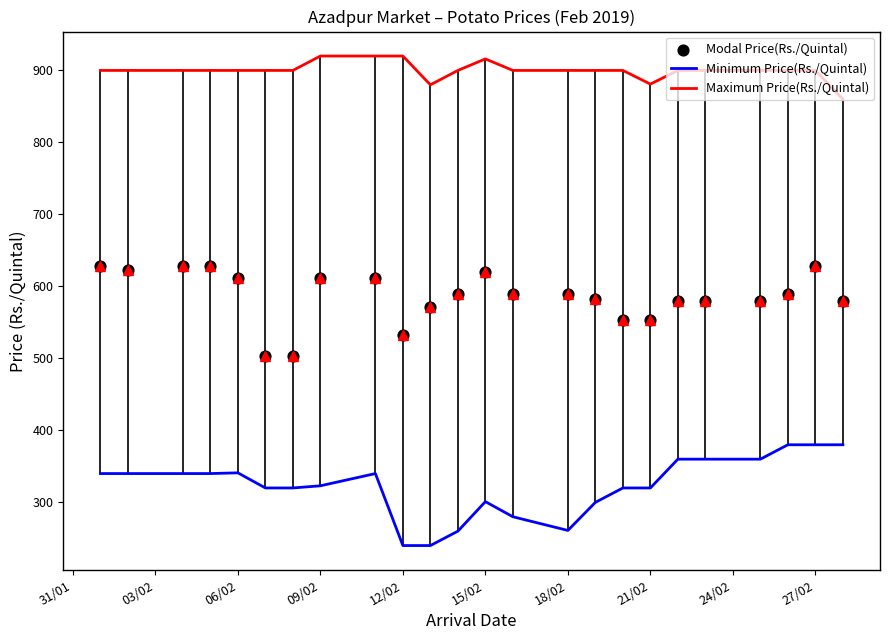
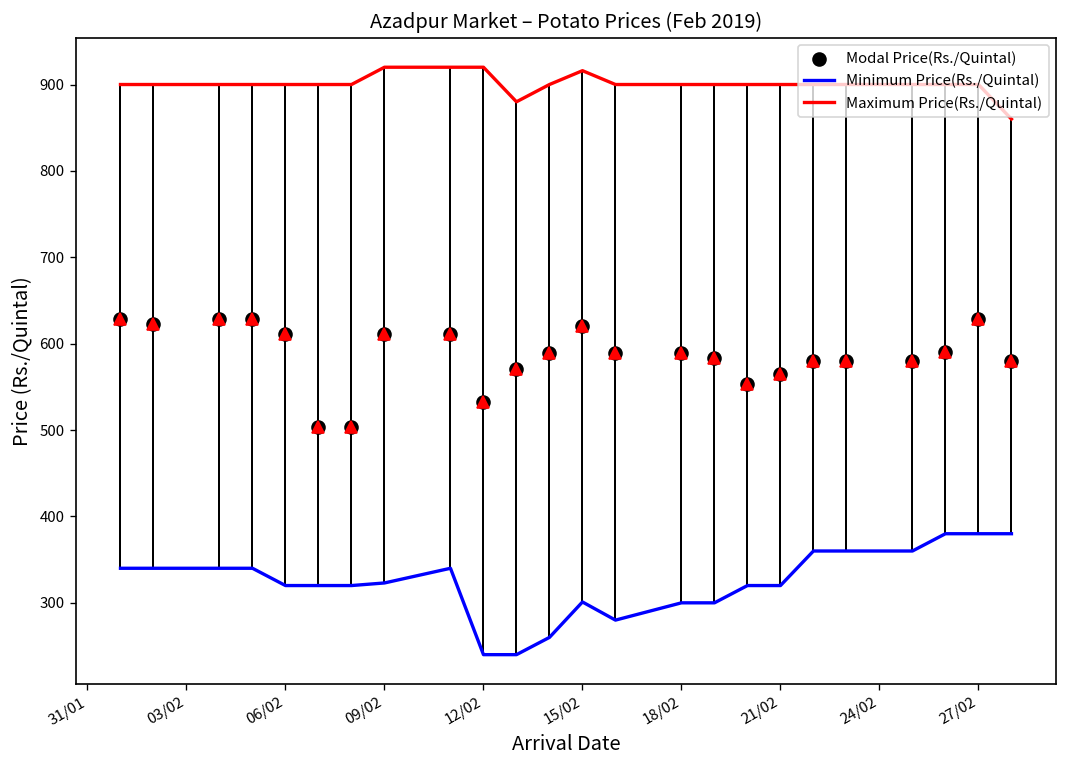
  {
    "Minimum Price(Rs./Quintal)": {
-     "06/02": 340,
+     "06/02": 320,
      "09/02": 320,
      "12/02": 240,
      "15/02": 300,
-     "18/02": 260,
+     "18/02": 300,
      "21/02": 320,
      "27/02": 380
    },
    "Maximum Price(Rs./Quintal)": {
      "06/02": 900,
      "09/02": 920,
      "12/02": 920,
      "15/02": 920,
      "18/02": 900,
-     "21/02": 880
+     "21/02": 900
    },
    "Modal Price(Rs./Quintal)": {
      "06/02": 610,
      "09/02": 610,
      "12/02": 530,
      "15/02": 620,
      "18/02": 590,
-     "21/02": 550,
+     "21/02": 570,
      "27/02": 630
    }
  }
